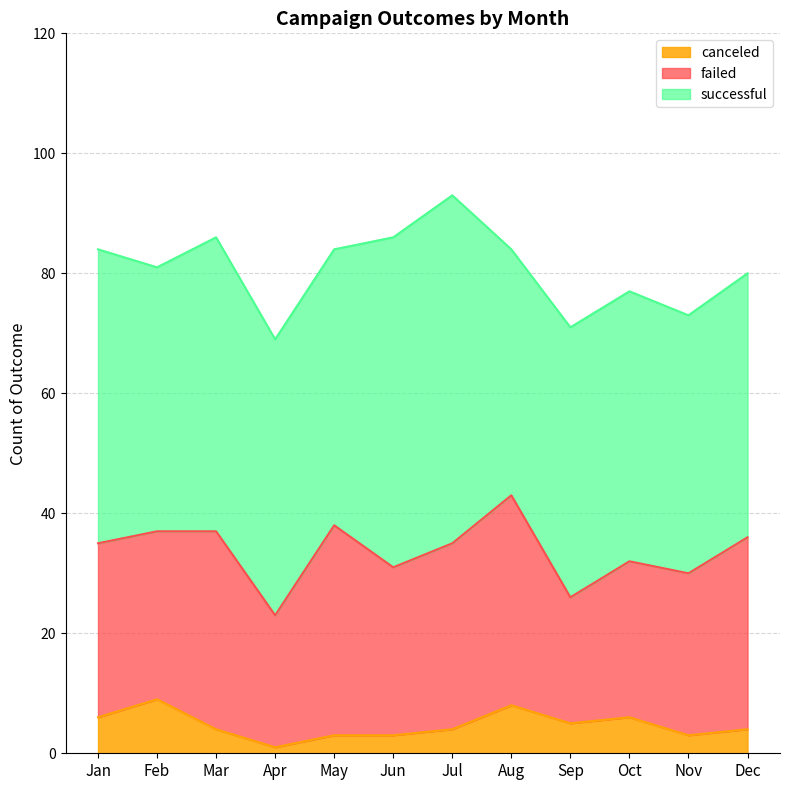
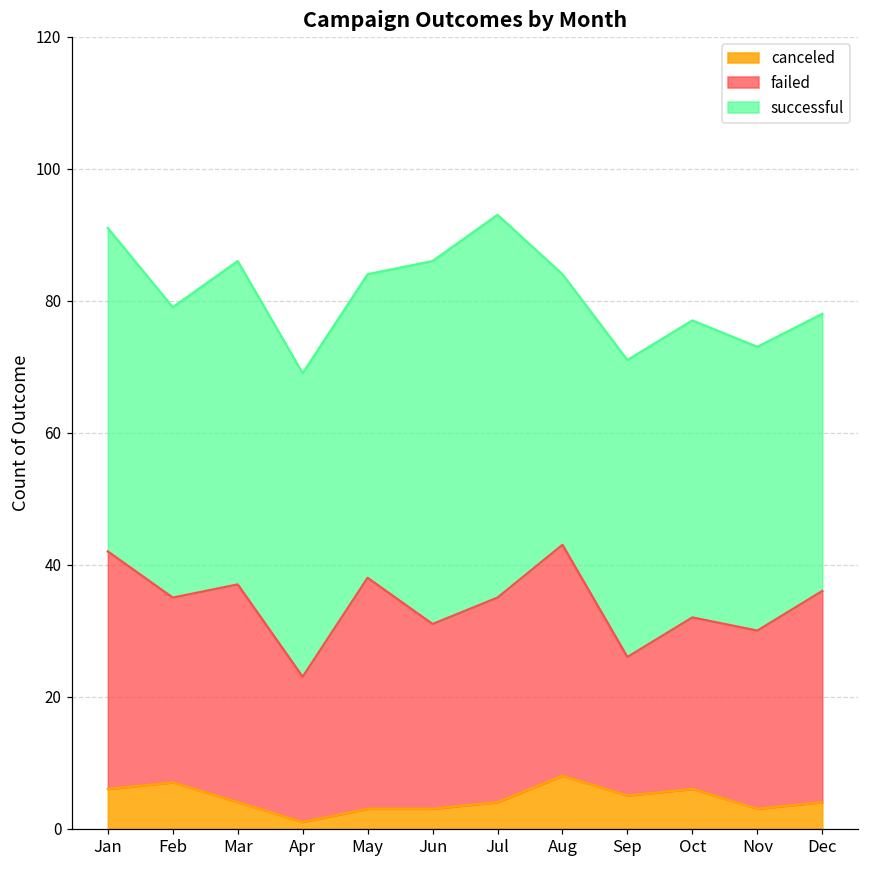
  {
    "canceled": {
      "Jan": 6,
-     "Feb": 9,
+     "Feb": 7,
      "Mar": 4,
      "Apr": 1,
      "May": 3,
      "Jun": 3,
      "Jul": 4,
      "Aug": 8,
      "Sep": 5,
      "Oct": 6,
      "Nov": 3,
      "Dec": 4
    },
    "failed": {
-     "Jan": 29,
+     "Jan": 36,
      "Feb": 28,
      "Mar": 33,
      "Apr": 22,
      "May": 35,
      "Jun": 28,
      "Jul": 31,
      "Aug": 35,
      "Sep": 21,
      "Oct": 26,
      "Nov": 27,
      "Dec": 32
    },
    "successful": {
      "Jan": 49,
      "Feb": 44,
      "Mar": 49,
      "Apr": 46,
      "May": 46,
      "Jun": 55,
      "Jul": 58,
      "Aug": 41,
      "Sep": 45,
      "Oct": 45,
      "Nov": 43,
-     "Dec": 44
+     "Dec": 42
    }
  }
